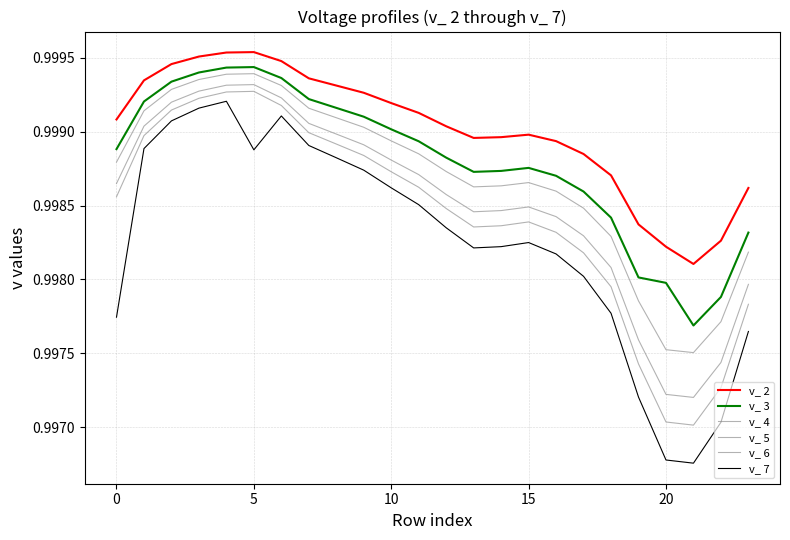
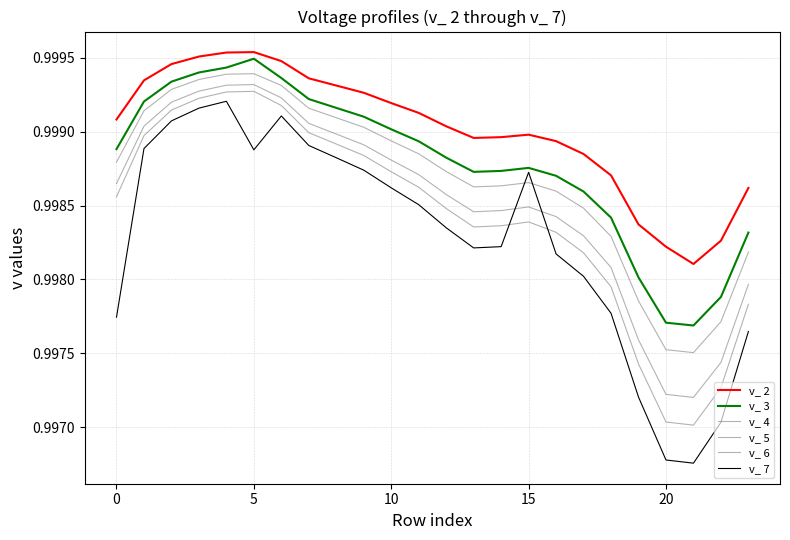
  {
    "v_ 2": {
      "0": 0.99908,
      "5": 0.99954,
      "10": 0.99919,
      "15": 0.99898,
      "20": 0.99822
    },
    "v_ 3": {
      "0": 0.99888,
-     "5": 0.99944,
+     "5": 0.99949,
      "10": 0.99902,
      "15": 0.99876,
-     "20": 0.99798
+     "20": 0.99771
    },
    "v_ 7": {
      "0": 0.99774,
      "5": 0.99888,
      "10": 0.99862,
-     "15": 0.99825,
+     "15": 0.99873,
      "20": 0.99678
    }
  }
